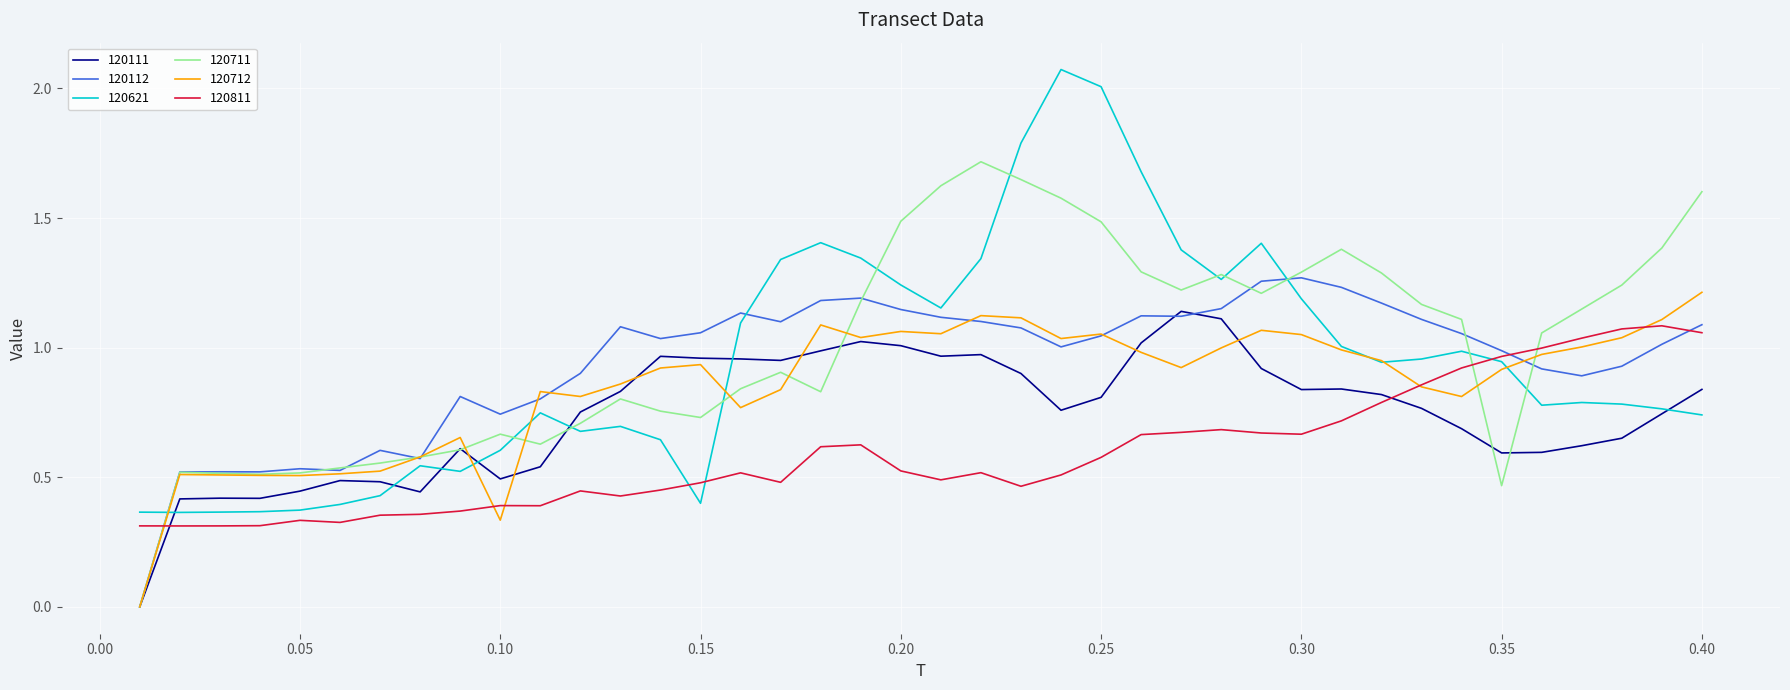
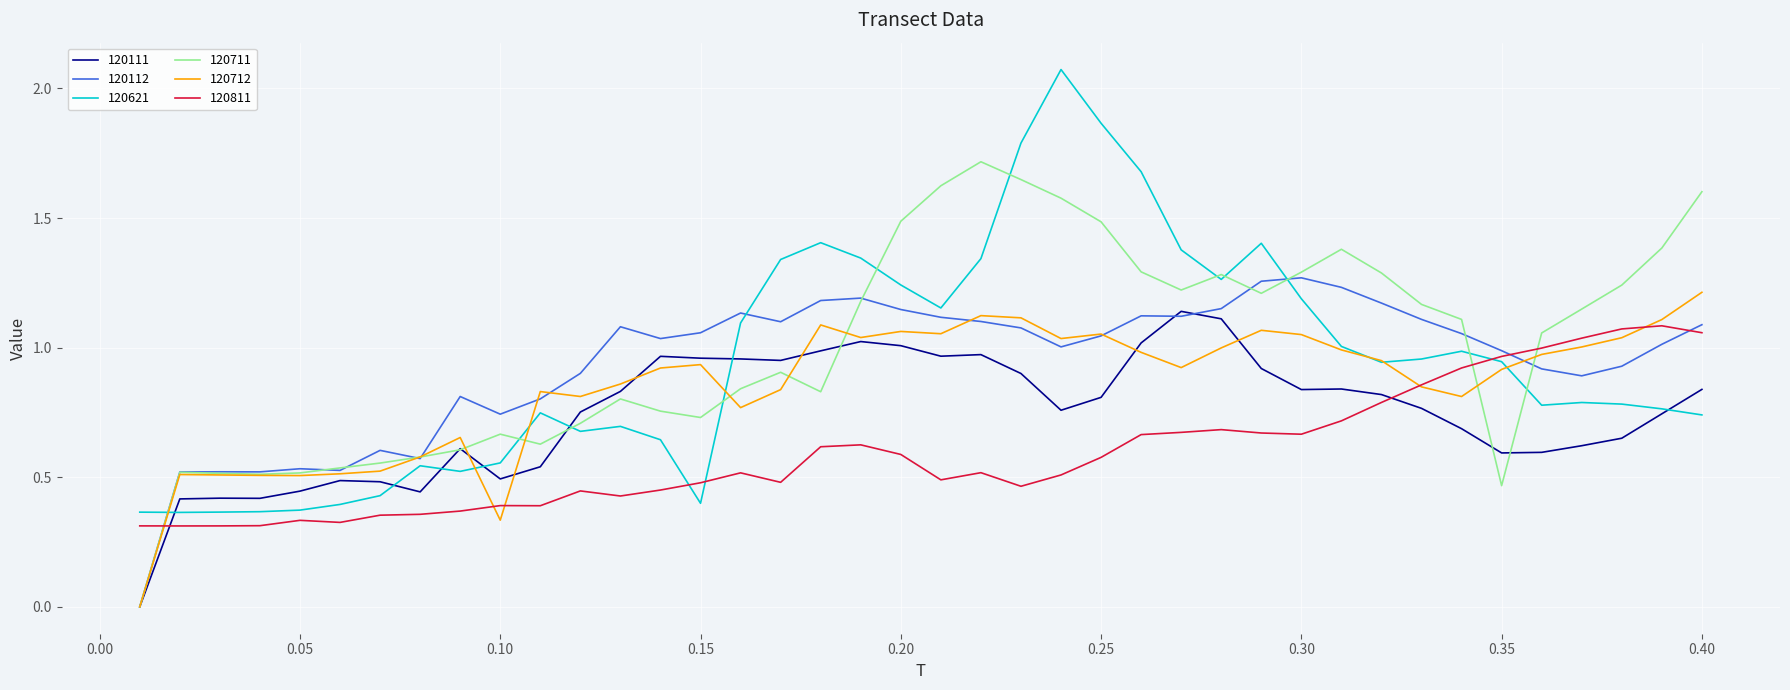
  {
    "120111": {
      "0.05": 0.45,
      "0.10": 0.49,
      "0.15": 0.96,
      "0.20": 1.01,
      "0.25": 0.81,
      "0.30": 0.84,
      "0.35": 0.59,
      "0.40": 0.84
    },
    "120112": {
      "0.05": 0.53,
      "0.10": 0.74,
      "0.15": 1.06,
      "0.20": 1.15,
      "0.30": 1.27,
      "0.35": 0.99,
      "0.40": 1.09
    },
    "120621": {
      "0.05": 0.37,
-     "0.10": 0.60,
+     "0.10": 0.56,
      "0.15": 0.40,
      "0.20": 1.24,
-     "0.25": 2.01,
+     "0.25": 1.87,
      "0.30": 1.19,
      "0.35": 0.95,
      "0.40": 0.74
    },
    "120711": {
      "0.05": 0.52,
      "0.10": 0.67,
      "0.15": 0.73,
      "0.20": 1.49,
      "0.25": 1.49,
      "0.30": 1.29,
      "0.35": 0.47,
      "0.40": 1.60
    },
    "120712": {
      "0.05": 0.51,
      "0.10": 0.33,
      "0.15": 0.93,
      "0.20": 1.06,
      "0.30": 1.05,
      "0.35": 0.92,
      "0.40": 1.21
    },
    "120811": {
      "0.05": 0.33,
      "0.10": 0.39,
      "0.15": 0.48,
-     "0.20": 0.52,
+     "0.20": 0.59,
      "0.25": 0.58,
      "0.30": 0.67,
      "0.35": 0.97,
      "0.40": 1.06
    }
  }
